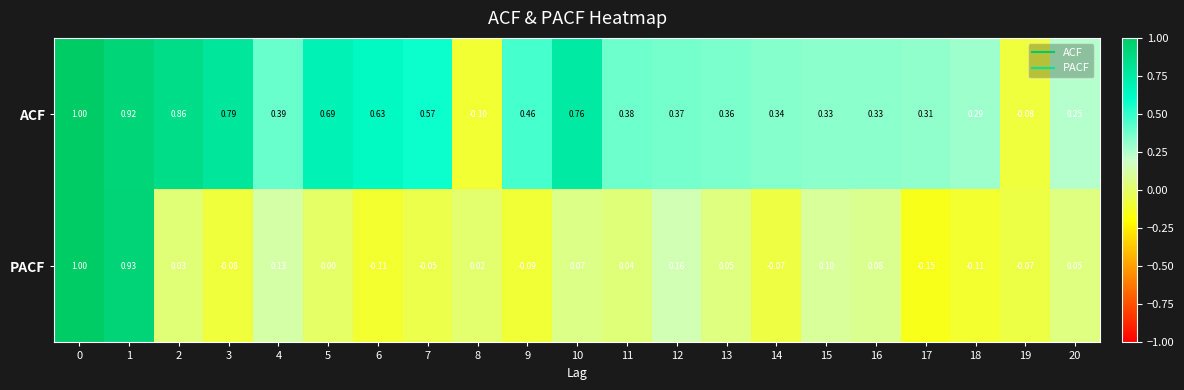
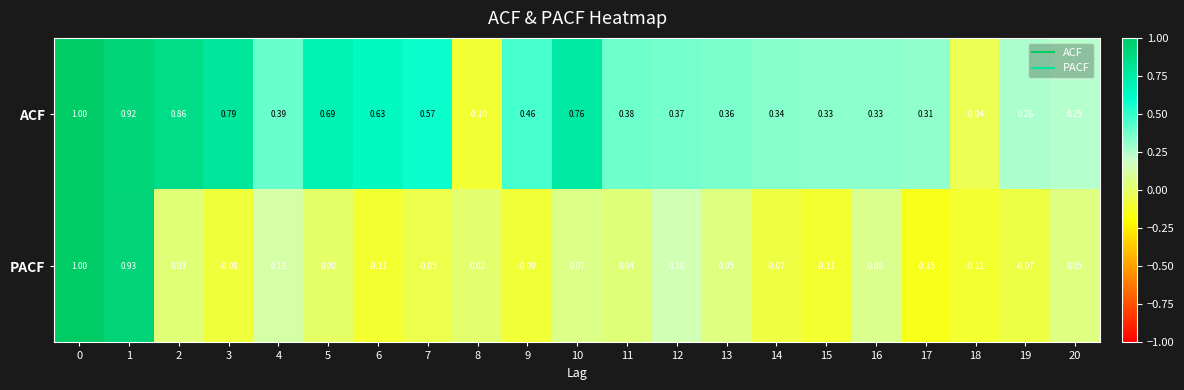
  {
    "ACF": {
      "0": 1.00,
      "1": 0.92,
      "2": 0.86,
      "3": 0.79,
      "4": 0.39,
      "5": 0.69,
      "6": 0.63,
      "7": 0.57,
      "8": -0.10,
      "9": 0.46,
      "10": 0.76,
      "11": 0.38,
      "12": 0.37,
      "13": 0.36,
      "14": 0.34,
      "15": 0.33,
      "16": 0.33,
      "17": 0.31,
-     "18": 0.29,
-     "19": -0.08,
+     "18": -0.04,
+     "19": 0.26,
      "20": 0.25
    },
    "PACF": {
      "0": 1.00,
      "1": 0.93,
      "2": 0.03,
      "3": -0.08,
      "4": 0.13,
      "5": 0.00,
      "6": -0.11,
      "7": -0.05,
      "8": 0.02,
      "9": -0.09,
      "10": 0.07,
      "11": 0.04,
      "12": 0.16,
      "13": 0.05,
      "14": -0.07,
-     "15": 0.10,
+     "15": -0.11,
      "16": 0.08,
      "17": -0.15,
      "18": -0.11,
      "19": -0.07,
      "20": 0.05
    }
  }
